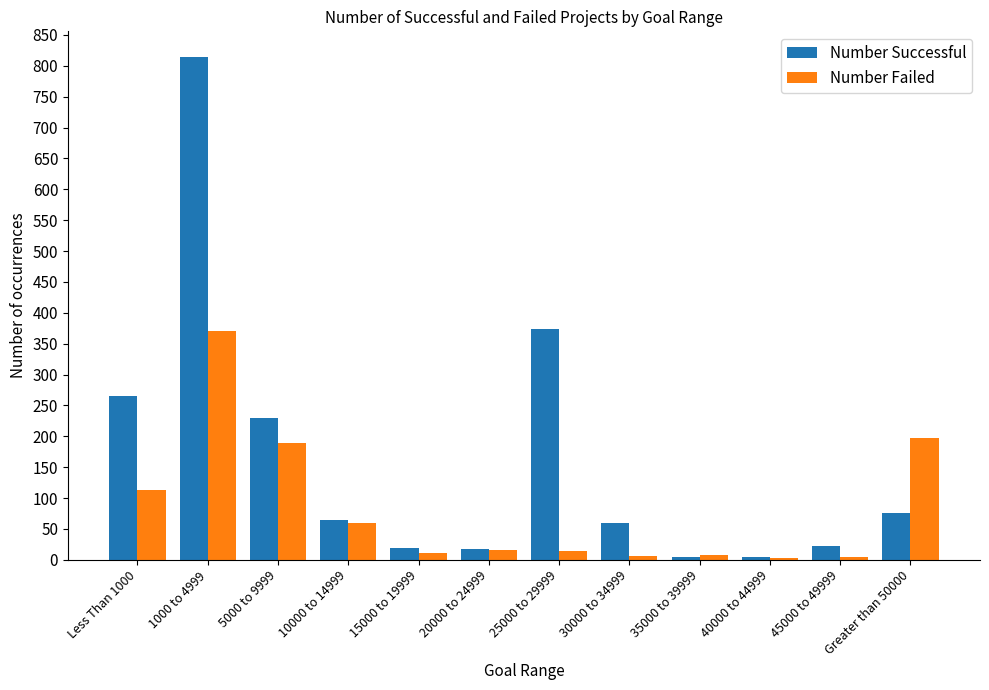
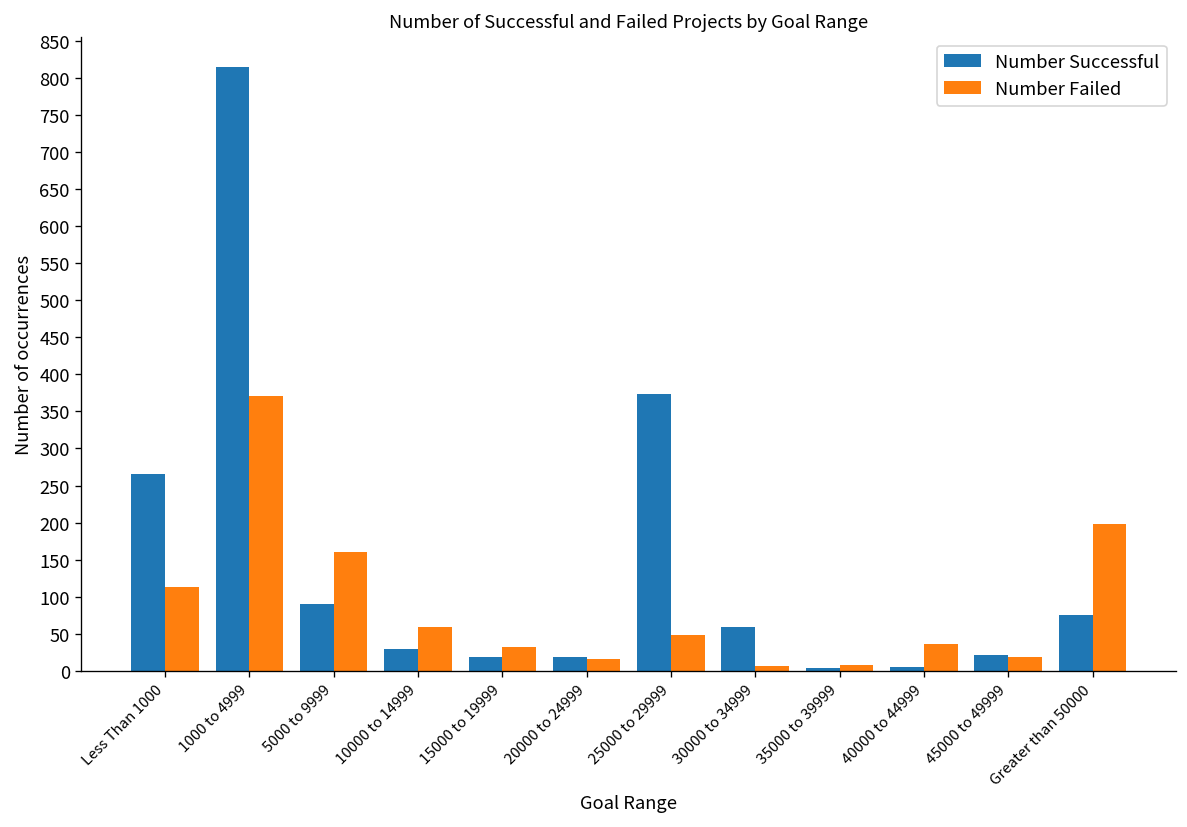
  {
    "Number Successful": {
      "Less Than 1000": 270,
      "1000 to 4999": 820,
-     "5000 to 9999": 230,
-     "10000 to 14999": 70,
+     "5000 to 9999": 90,
+     "10000 to 14999": 30,
      "15000 to 19999": 20,
      "20000 to 24999": 20,
      "25000 to 29999": 370,
      "30000 to 34999": 60,
      "40000 to 44999": 10,
      "45000 to 49999": 20,
      "Greater than 50000": 80
    },
    "Number Failed": {
      "Less Than 1000": 110,
      "1000 to 4999": 370,
-     "5000 to 9999": 190,
+     "5000 to 9999": 160,
      "10000 to 14999": 60,
-     "15000 to 19999": 10,
+     "15000 to 19999": 30,
      "20000 to 24999": 20,
-     "25000 to 29999": 20,
+     "25000 to 29999": 50,
      "30000 to 34999": 10,
      "35000 to 39999": 10,
-     "40000 to 44999": 0,
-     "45000 to 49999": 10,
+     "40000 to 44999": 40,
+     "45000 to 49999": 20,
      "Greater than 50000": 200
    }
  }
